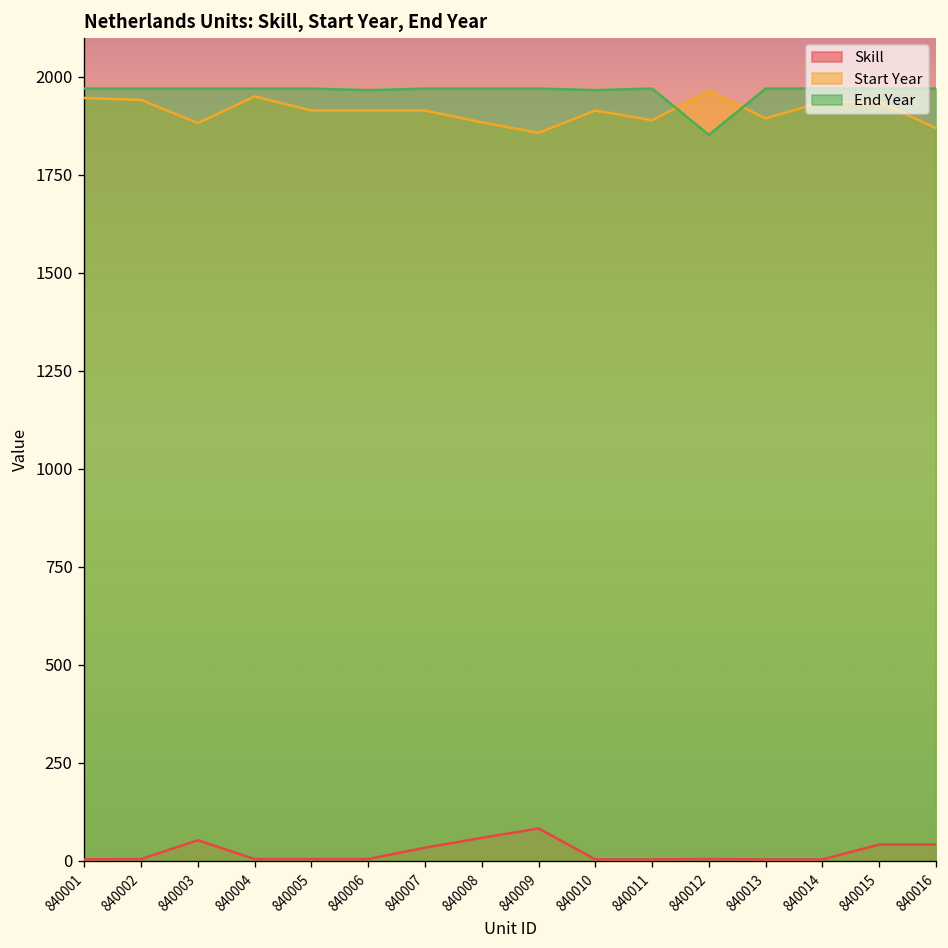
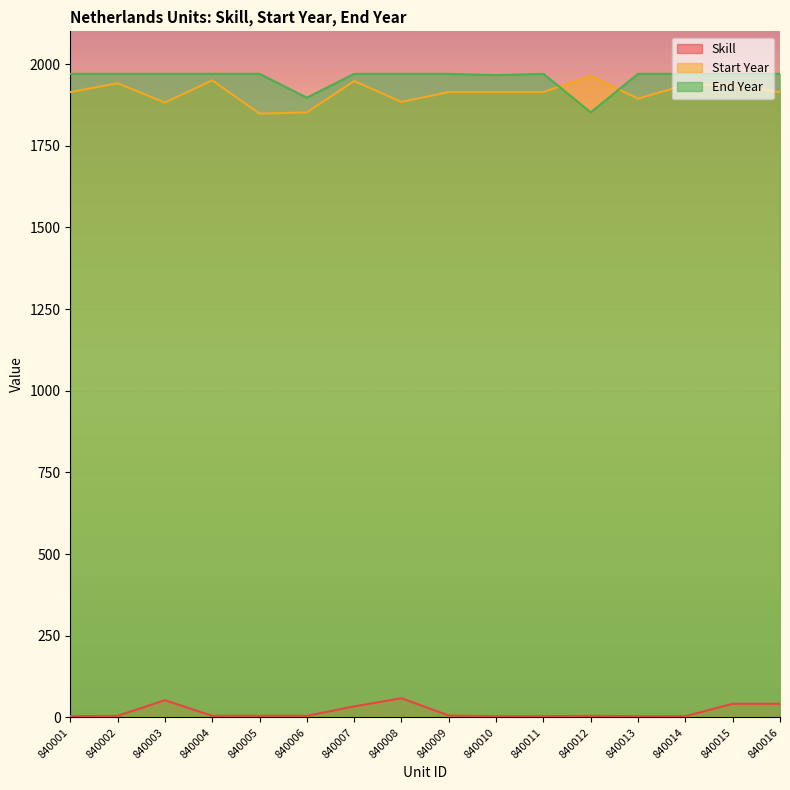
  {
    "Skill": {
      "840001": 0,
      "840002": 10,
      "840003": 50,
      "840004": 10,
      "840005": 10,
      "840006": 10,
      "840007": 30,
      "840008": 60,
-     "840009": 80,
+     "840009": 10,
      "840010": 0,
      "840011": 0,
      "840012": 10,
      "840013": 0,
      "840014": 0,
      "840015": 40,
      "840016": 40
    },
    "Start Year": {
-     "840001": 1950,
+     "840001": 1910,
      "840002": 1940,
      "840003": 1880,
      "840004": 1950,
-     "840005": 1910,
-     "840006": 1910,
-     "840007": 1910,
+     "840005": 1850,
+     "840006": 1850,
+     "840007": 1950,
      "840008": 1880,
-     "840009": 1860,
+     "840009": 1910,
      "840010": 1910,
-     "840011": 1890,
+     "840011": 1910,
      "840012": 1960,
      "840013": 1890,
-     "840016": 1870
+     "840016": 1910
    },
    "End Year": {
      "840001": 1970,
      "840002": 1970,
      "840003": 1970,
      "840004": 1970,
      "840005": 1970,
-     "840006": 1970,
+     "840006": 1900,
      "840007": 1970,
      "840008": 1970,
      "840009": 1970,
      "840010": 1970,
      "840011": 1970,
      "840012": 1850,
      "840013": 1970,
      "840016": 1970
    }
  }
